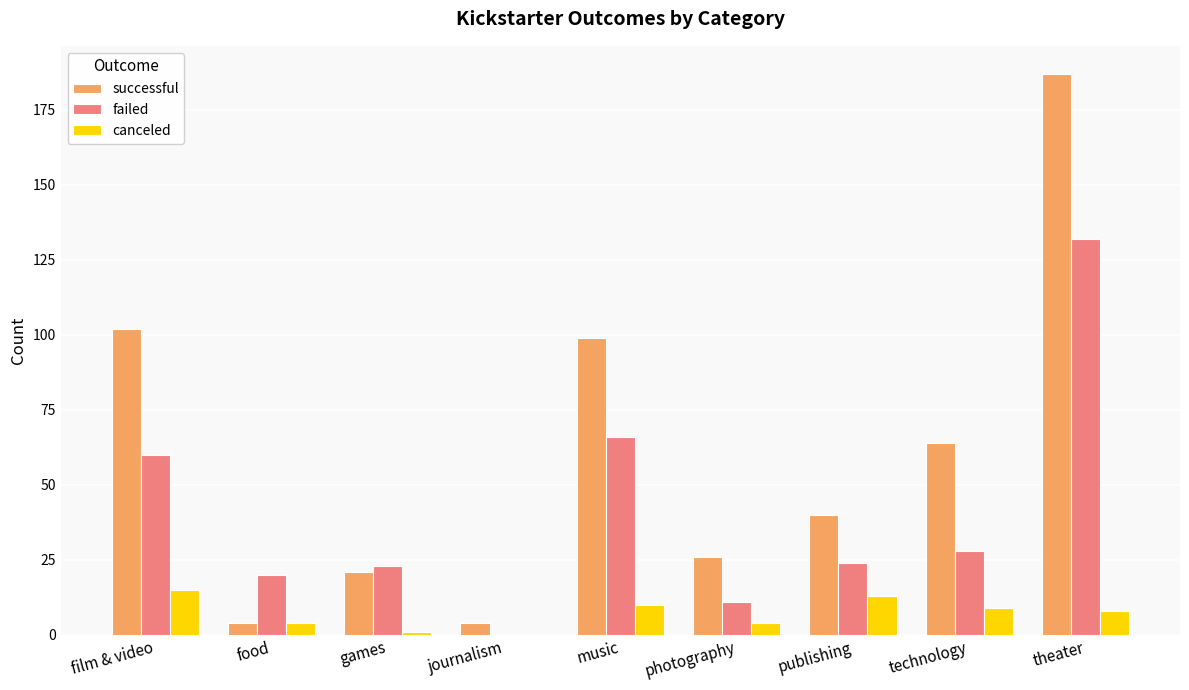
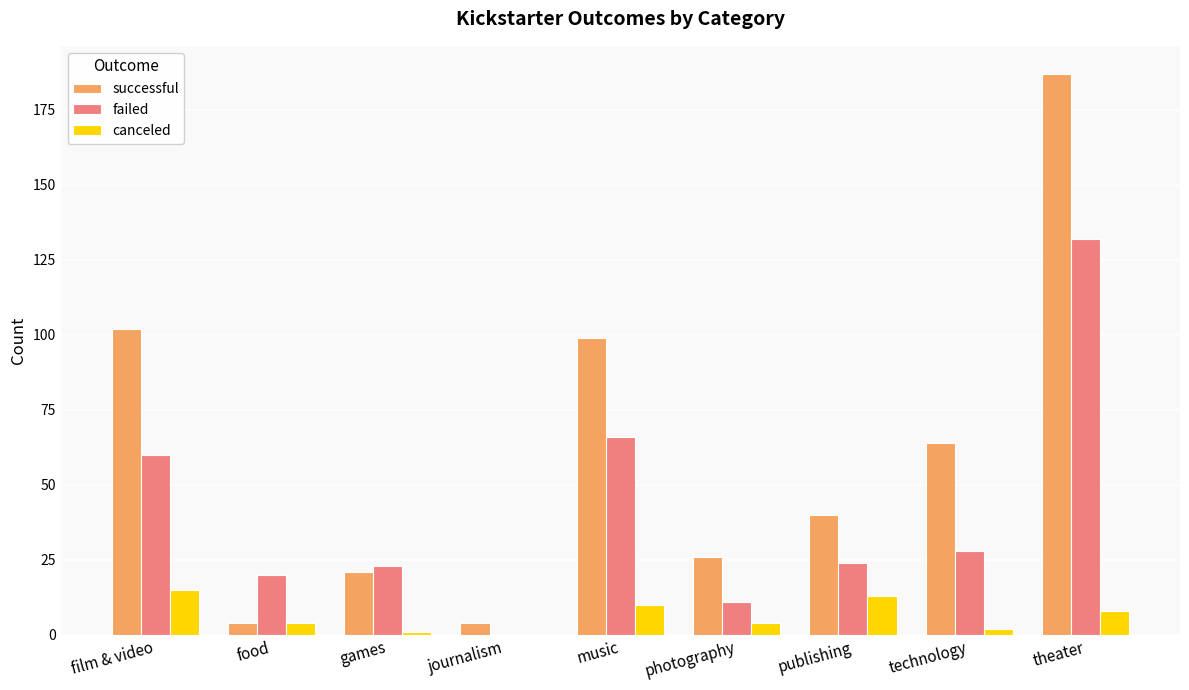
  {
    "canceled": {
      "film & video": 15,
      "food": 4,
      "games": 1,
      "journalism": 0,
      "music": 10,
      "photography": 4,
      "publishing": 13,
-     "technology": 9,
+     "technology": 2,
      "theater": 8
    }
  }
